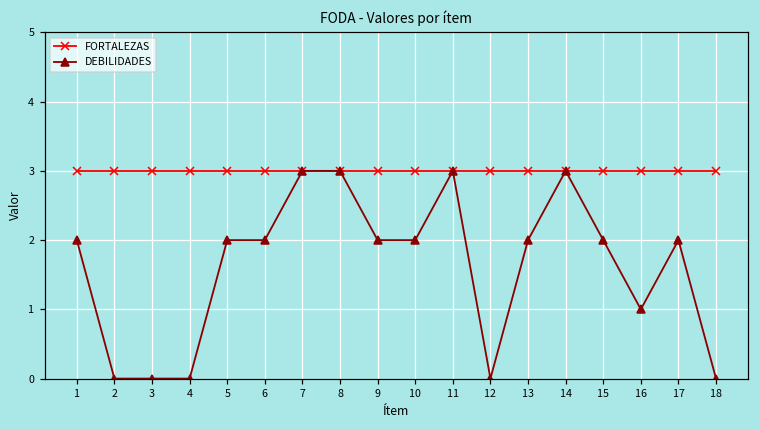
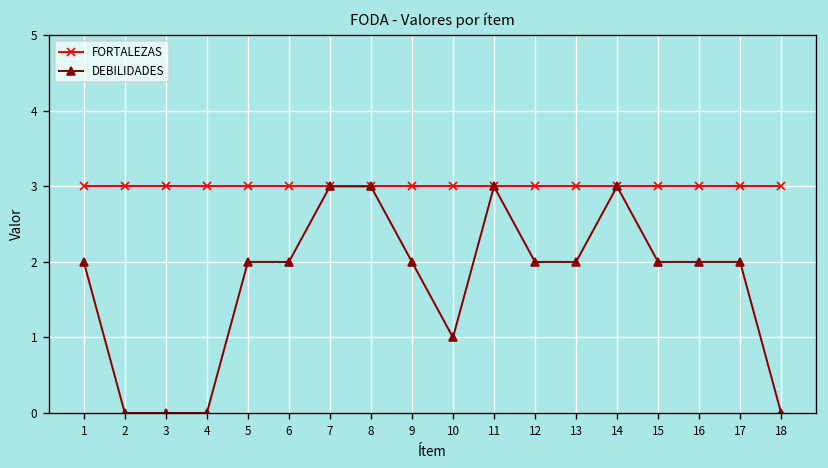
  {
    "FORTALEZAS": {
      "1": 3,
      "2": 3,
      "3": 3,
      "4": 3,
      "5": 3,
      "6": 3,
      "9": 3,
      "10": 3,
      "12": 3,
      "13": 3,
      "15": 3,
      "16": 3,
      "17": 3,
      "18": 3
    },
    "DEBILIDADES": {
      "1": 2,
      "2": 0,
      "3": 0,
      "4": 0,
      "5": 2,
      "6": 2,
      "9": 2,
-     "10": 2,
-     "12": 0,
+     "10": 1,
+     "12": 2,
      "13": 2,
      "15": 2,
-     "16": 1,
+     "16": 2,
      "17": 2,
      "18": 0
    }
  }
